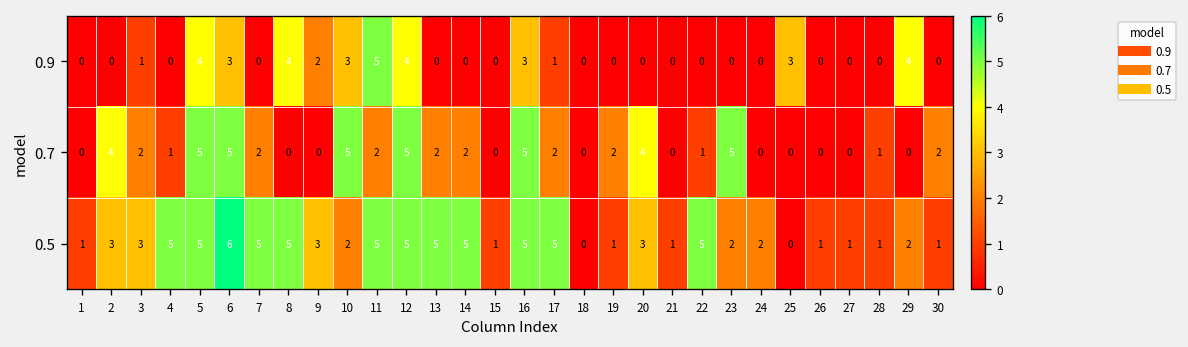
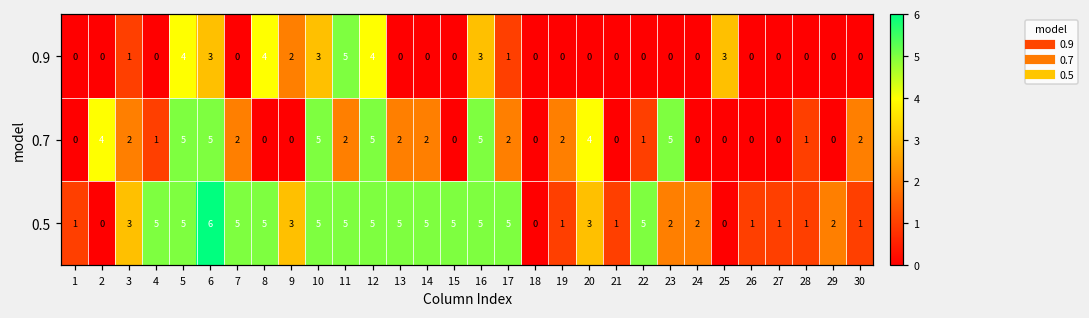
  {
    "0.9": {
      "1": 0,
      "2": 0,
      "3": 1,
      "4": 0,
      "5": 4,
      "6": 3,
      "7": 0,
      "8": 4,
      "9": 2,
      "10": 3,
      "11": 5,
      "12": 4,
      "13": 0,
      "14": 0,
      "15": 0,
      "16": 3,
      "17": 1,
      "18": 0,
      "19": 0,
      "20": 0,
      "21": 0,
      "22": 0,
      "23": 0,
      "24": 0,
      "25": 3,
      "26": 0,
      "27": 0,
      "28": 0,
-     "29": 4,
+     "29": 0,
      "30": 0
    },
    "0.7": {
      "1": 0,
      "2": 4,
      "3": 2,
      "4": 1,
      "5": 5,
      "6": 5,
      "7": 2,
      "8": 0,
      "9": 0,
      "10": 5,
      "11": 2,
      "12": 5,
      "13": 2,
      "14": 2,
      "15": 0,
      "16": 5,
      "17": 2,
      "18": 0,
      "19": 2,
      "20": 4,
      "21": 0,
      "22": 1,
      "23": 5,
      "24": 0,
      "25": 0,
      "26": 0,
      "27": 0,
      "28": 1,
      "29": 0,
      "30": 2
    },
    "0.5": {
      "1": 1,
-     "2": 3,
+     "2": 0,
      "3": 3,
      "4": 5,
      "5": 5,
      "6": 6,
      "7": 5,
      "8": 5,
      "9": 3,
-     "10": 2,
+     "10": 5,
      "11": 5,
      "12": 5,
      "13": 5,
      "14": 5,
-     "15": 1,
+     "15": 5,
      "16": 5,
      "17": 5,
      "18": 0,
      "19": 1,
      "20": 3,
      "21": 1,
      "22": 5,
      "23": 2,
      "24": 2,
      "25": 0,
      "26": 1,
      "27": 1,
      "28": 1,
      "29": 2,
      "30": 1
    }
  }
